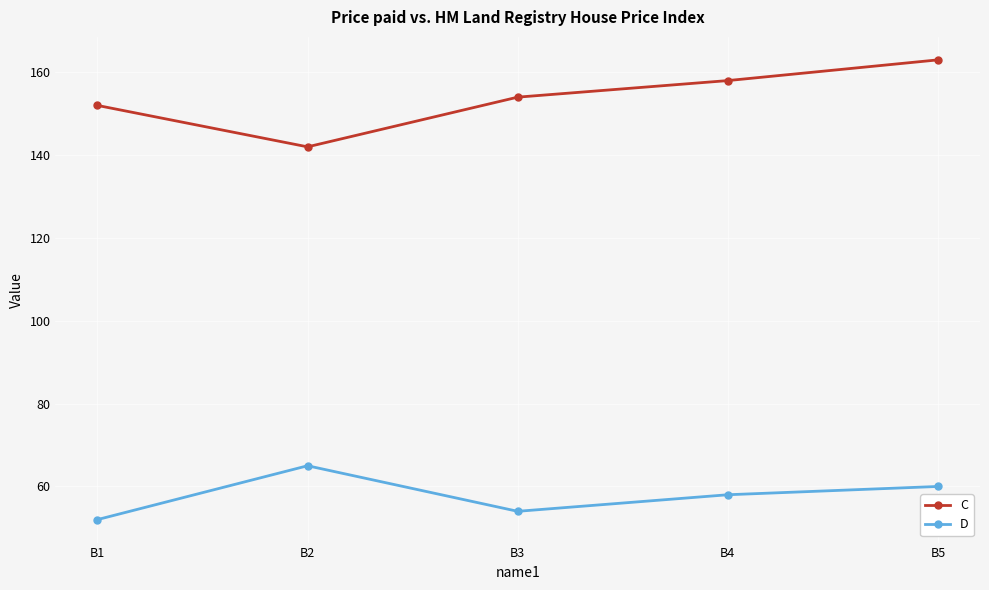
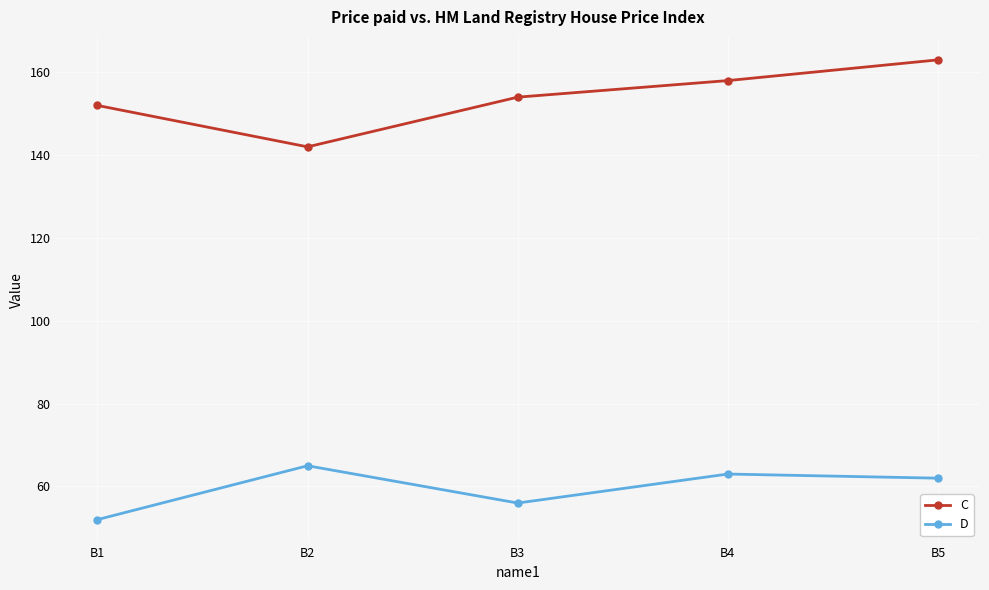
  {
    "C": {
      "B1": 152,
      "B2": 142,
      "B3": 154,
      "B4": 158,
      "B5": 163
    },
    "D": {
      "B1": 52,
      "B2": 65,
-     "B3": 54,
-     "B4": 58,
-     "B5": 60
+     "B3": 56,
+     "B4": 63,
+     "B5": 62
    }
  }
